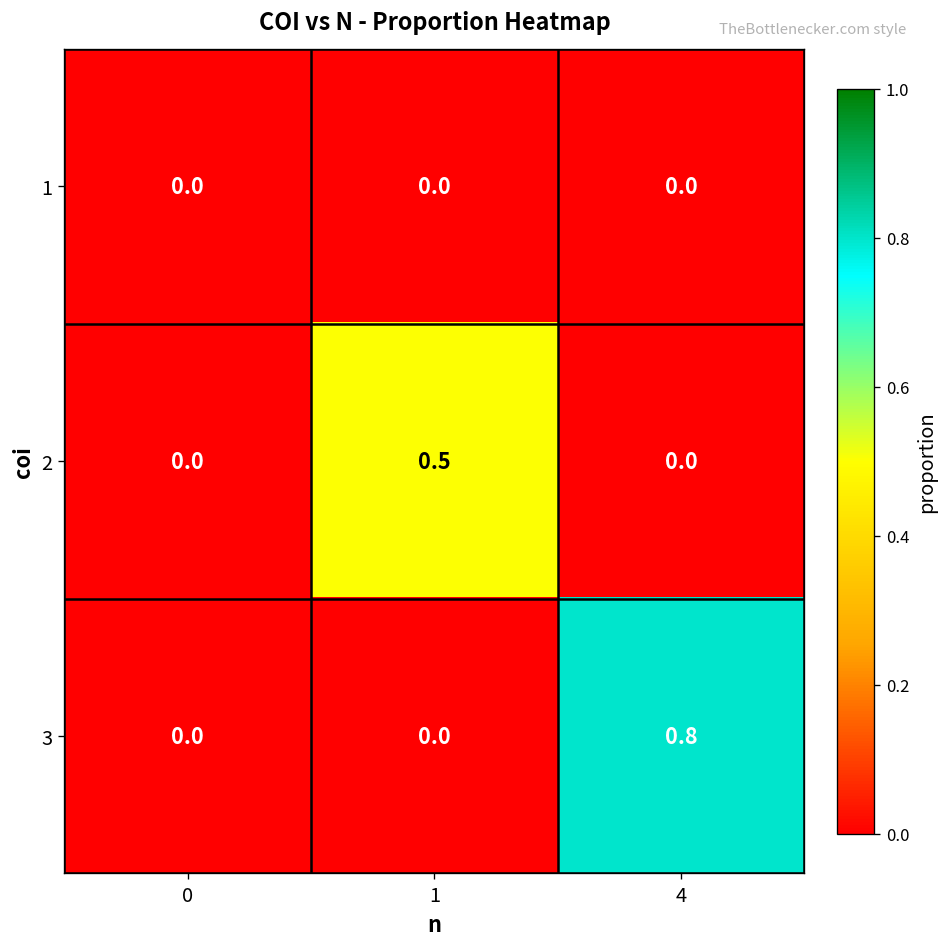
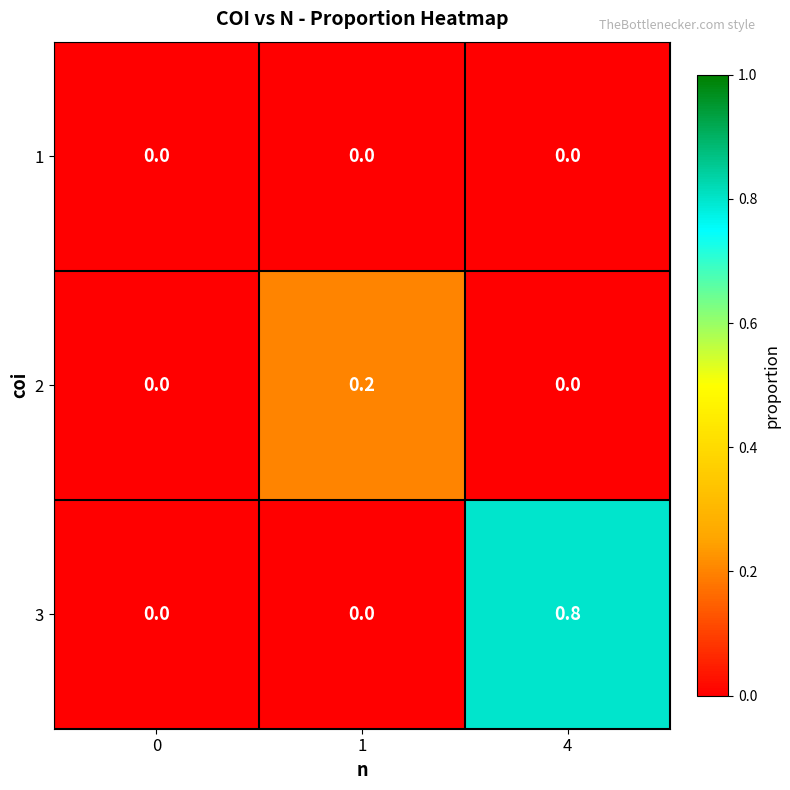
  {
    "1": {
      "0": 0.0,
      "1": 0.0,
      "4": 0.0
    },
    "2": {
      "0": 0.0,
-     "1": 0.5,
+     "1": 0.2,
      "4": 0.0
    },
    "3": {
      "0": 0.0,
      "1": 0.0,
      "4": 0.8
    }
  }
